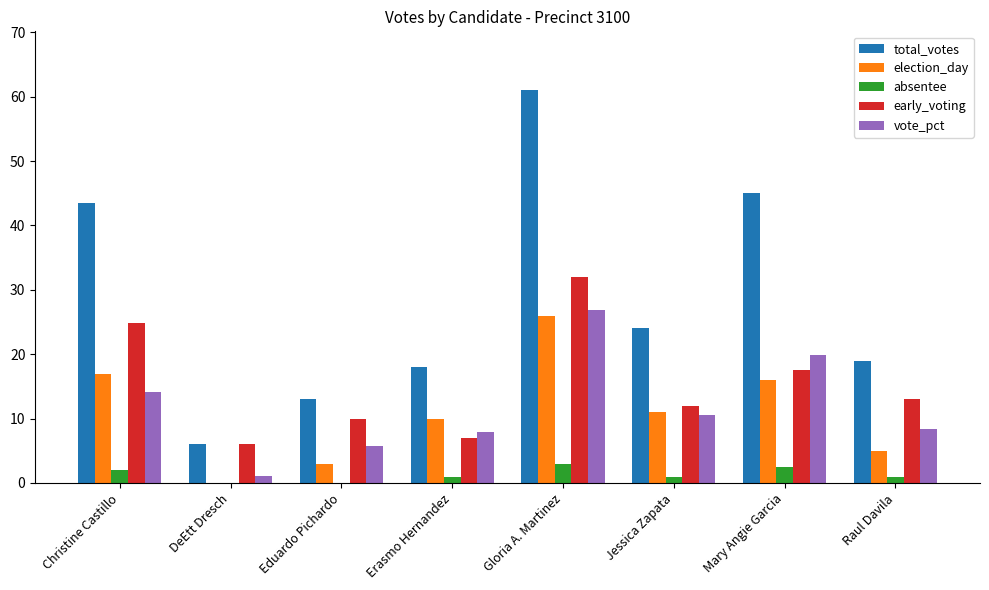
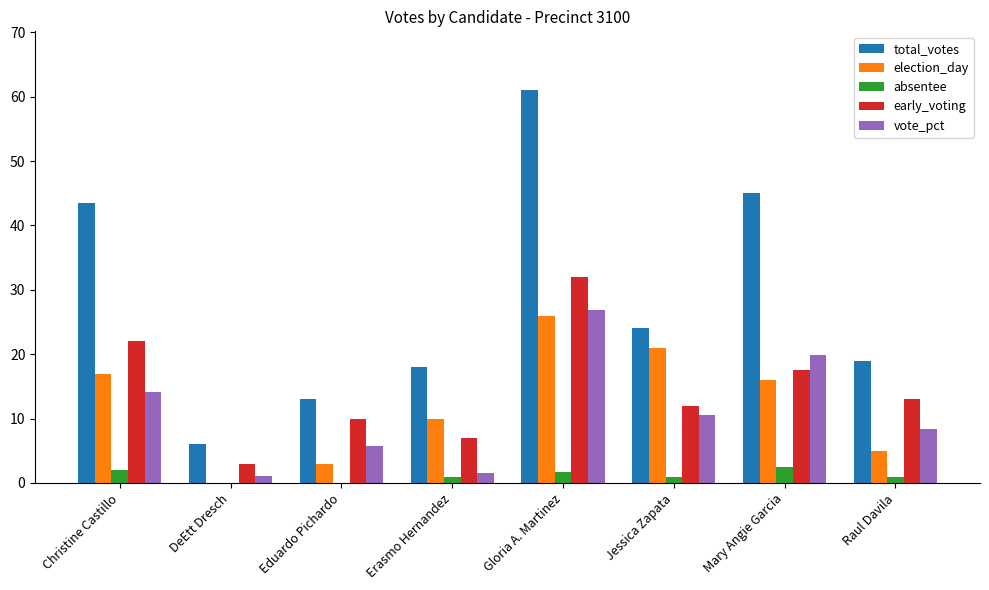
  {
    "total_votes": {
      "Christine Castillo": 44,
      "DeEtt Dresch": 6,
      "Eduardo Pichardo": 13,
      "Erasmo Hernandez": 18,
      "Gloria A. Martinez": 61,
      "Jessica Zapata": 24,
      "Mary Angie Garcia": 45,
      "Raul Davila": 19
    },
    "election_day": {
      "Christine Castillo": 17,
      "DeEtt Dresch": 0,
      "Eduardo Pichardo": 3,
      "Erasmo Hernandez": 10,
      "Gloria A. Martinez": 26,
-     "Jessica Zapata": 11,
+     "Jessica Zapata": 21,
      "Mary Angie Garcia": 16,
      "Raul Davila": 5
    },
    "absentee": {
      "Christine Castillo": 2,
      "DeEtt Dresch": 0,
      "Eduardo Pichardo": 0,
      "Erasmo Hernandez": 1,
-     "Gloria A. Martinez": 3,
+     "Gloria A. Martinez": 2,
      "Jessica Zapata": 1,
      "Mary Angie Garcia": 2,
      "Raul Davila": 1
    },
    "early_voting": {
-     "Christine Castillo": 25,
-     "DeEtt Dresch": 6,
+     "Christine Castillo": 22,
+     "DeEtt Dresch": 3,
      "Eduardo Pichardo": 10,
      "Erasmo Hernandez": 7,
      "Gloria A. Martinez": 32,
      "Jessica Zapata": 12,
      "Mary Angie Garcia": 18,
      "Raul Davila": 13
    },
    "vote_pct": {
      "Christine Castillo": 14,
      "DeEtt Dresch": 1,
      "Eduardo Pichardo": 6,
-     "Erasmo Hernandez": 8,
+     "Erasmo Hernandez": 2,
      "Gloria A. Martinez": 27,
      "Jessica Zapata": 11,
      "Mary Angie Garcia": 20,
      "Raul Davila": 8
    }
  }
